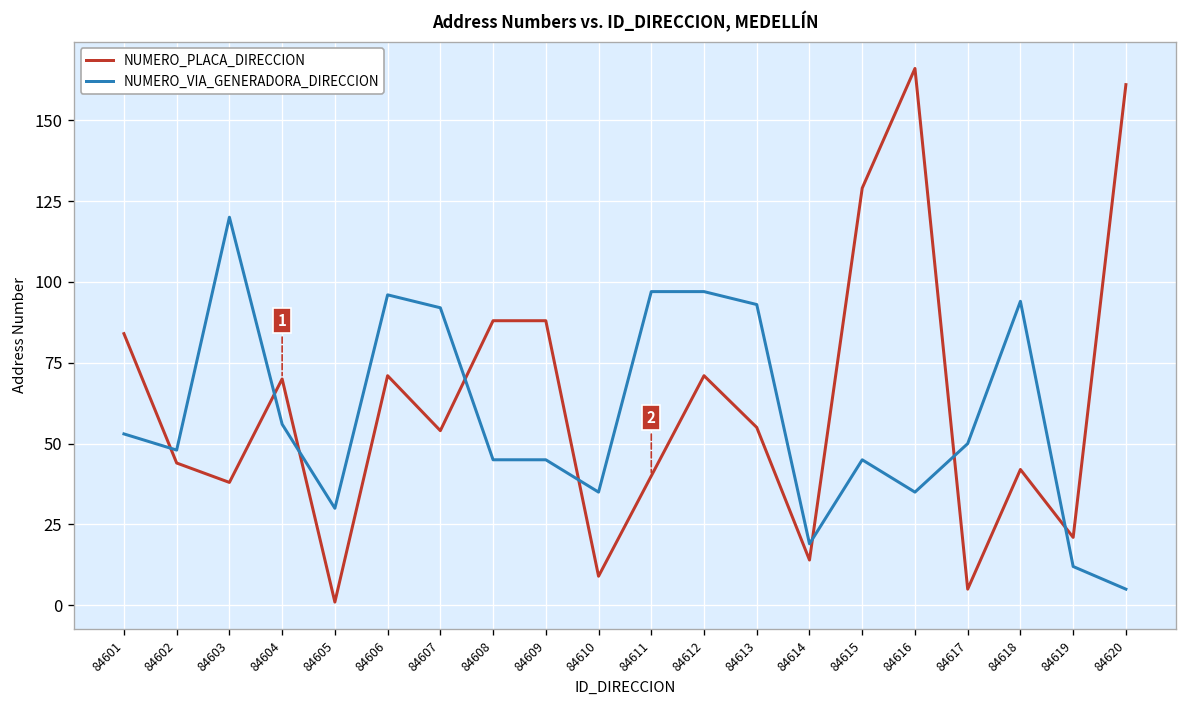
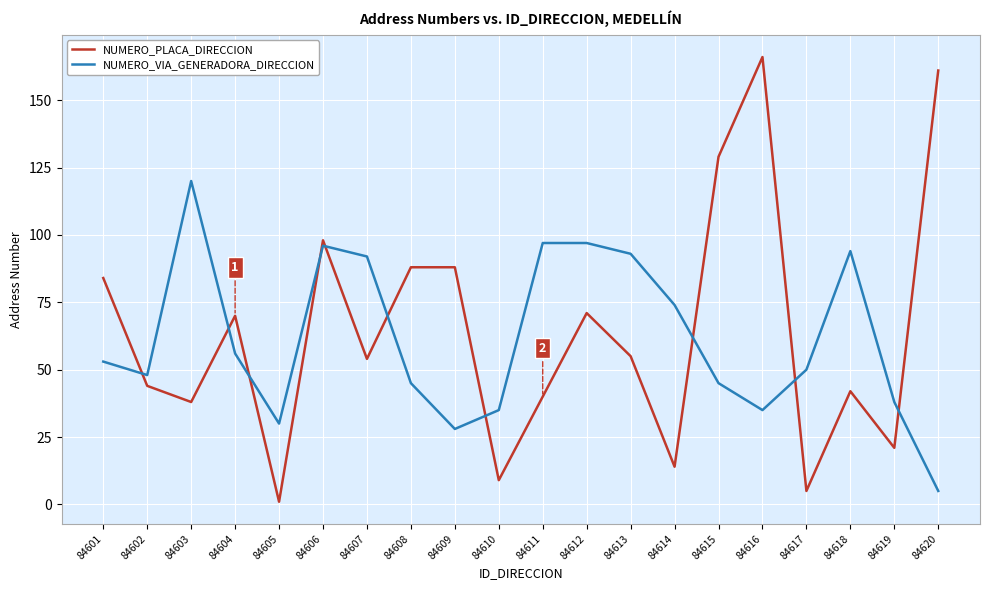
  {
    "NUMERO_PLACA_DIRECCION": {
      "84601": 84,
      "84602": 44,
      "84603": 38,
      "84604": 70,
      "84605": 1,
-     "84606": 71,
+     "84606": 98,
      "84607": 54,
      "84608": 88,
      "84609": 88,
      "84610": 9,
      "84612": 71,
      "84613": 55,
      "84614": 14,
      "84615": 129,
      "84616": 166,
      "84617": 5,
      "84618": 42,
      "84619": 21,
      "84620": 161
    },
    "NUMERO_VIA_GENERADORA_DIRECCION": {
      "84601": 53,
      "84602": 48,
      "84603": 120,
      "84604": 56,
      "84605": 30,
      "84606": 96,
      "84607": 92,
      "84608": 45,
-     "84609": 45,
+     "84609": 28,
      "84610": 35,
      "84611": 97,
      "84612": 97,
      "84613": 93,
-     "84614": 19,
+     "84614": 74,
      "84615": 45,
      "84616": 35,
      "84617": 50,
      "84618": 94,
-     "84619": 12,
+     "84619": 38,
      "84620": 5
    }
  }
